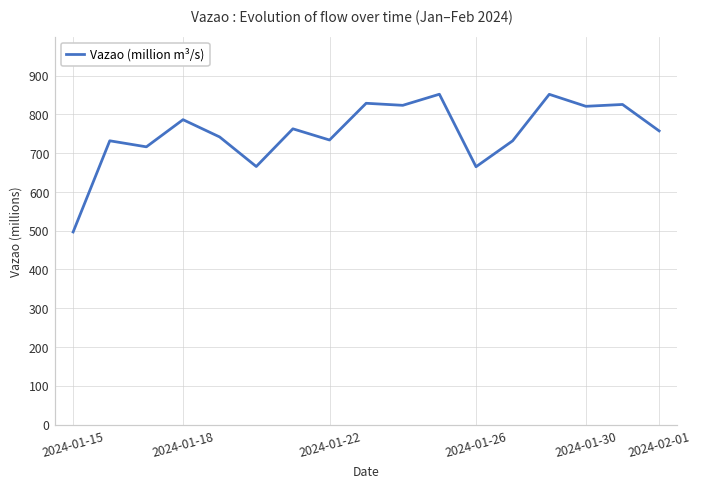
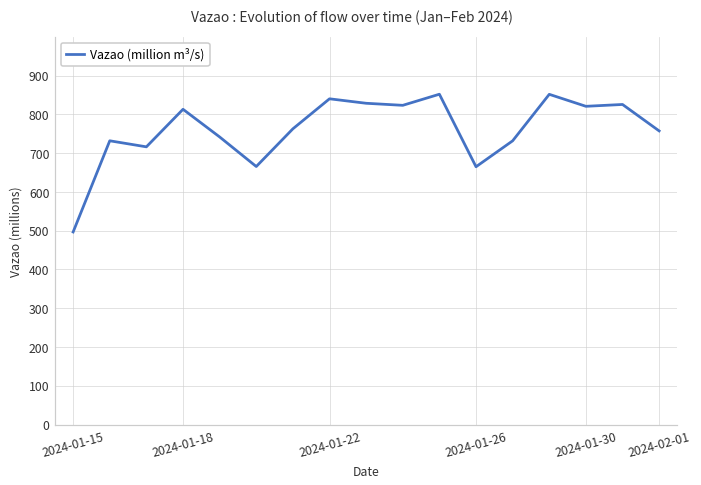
  {
    "2024-01-15": 500,
-   "2024-01-18": 790,
-   "2024-01-22": 730,
+   "2024-01-18": 810,
+   "2024-01-22": 840,
    "2024-01-26": 660,
    "2024-01-30": 820,
    "2024-02-01": 760
  }
